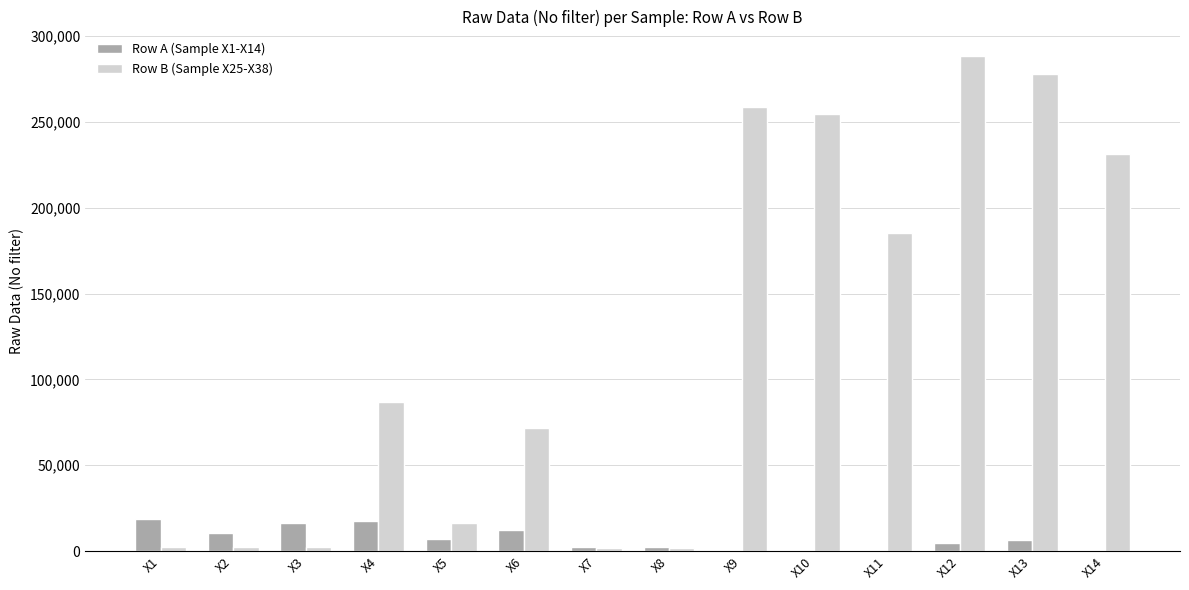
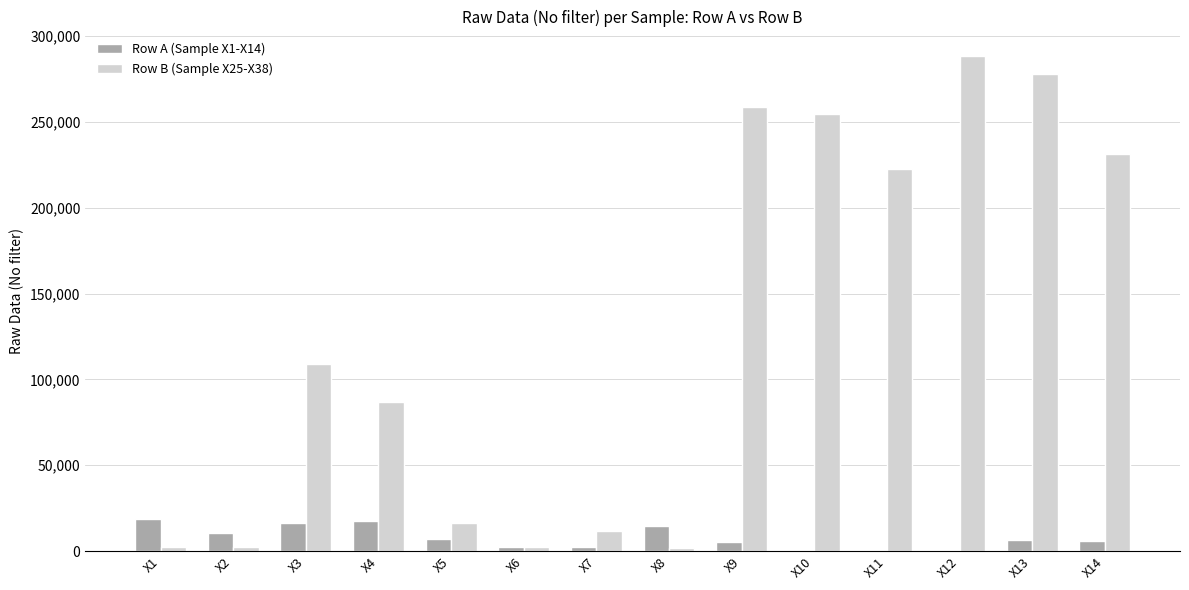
  {
    "Row A (Sample X1-X14)": {
      "X1": "19,000",
      "X2": "10,000",
      "X3": "16,000",
      "X4": "18,000",
      "X5": "7,000",
-     "X6": "12,000",
+     "X6": "3,000",
      "X7": "2,000",
-     "X8": "2,000",
-     "X9": "0",
-     "X12": "5,000",
+     "X8": "14,000",
+     "X9": "5,000",
+     "X12": "0",
      "X13": "7,000",
-     "X14": "1,000"
+     "X14": "6,000"
    },
    "Row B (Sample X25-X38)": {
      "X1": "3,000",
      "X2": "3,000",
-     "X3": "3,000",
+     "X3": "109,000",
      "X4": "87,000",
      "X5": "17,000",
-     "X6": "72,000",
-     "X7": "2,000",
+     "X6": "2,000",
+     "X7": "11,000",
      "X8": "2,000",
      "X9": "259,000",
      "X10": "255,000",
-     "X11": "185,000",
+     "X11": "222,000",
      "X12": "288,000",
      "X13": "278,000",
      "X14": "232,000"
    }
  }
